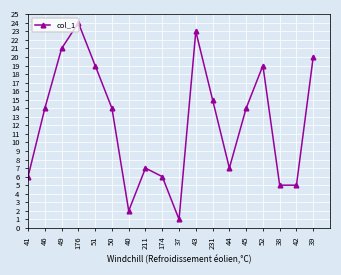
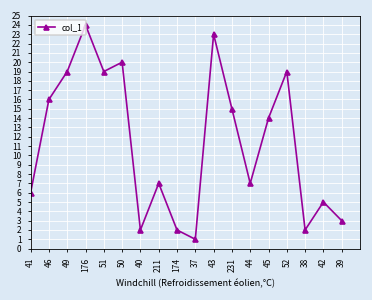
  {
    "41": 6,
-   "46": 14,
-   "49": 21,
+   "46": 16,
+   "49": 19,
    "51": 19,
-   "50": 14,
+   "50": 20,
    "40": 2,
    "211": 7,
-   "174": 6,
+   "174": 2,
    "37": 1,
    "43": 23,
    "231": 15,
    "44": 7,
    "45": 14,
    "52": 19,
-   "38": 5,
+   "38": 2,
    "42": 5,
-   "39": 20
+   "39": 3
  }
